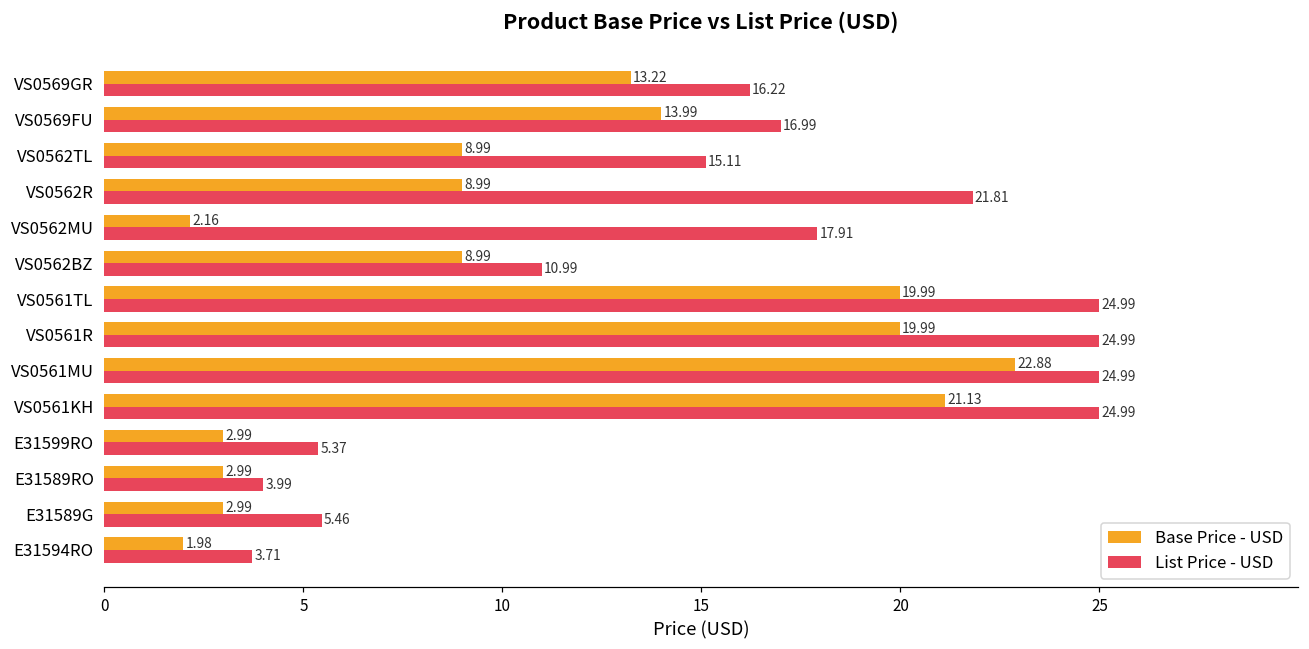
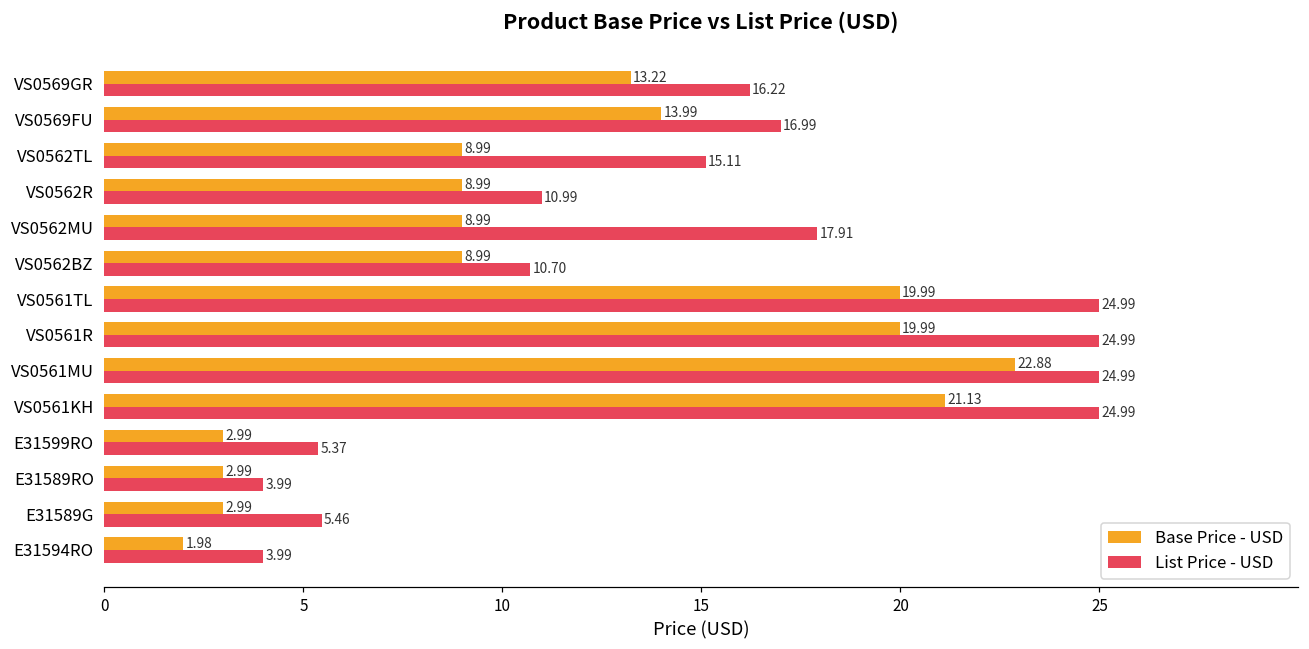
  {
    "Base Price - USD": {
      "VS0569GR": 13.22,
      "VS0569FU": 13.99,
      "VS0562TL": 8.99,
      "VS0562R": 8.99,
-     "VS0562MU": 2.16,
+     "VS0562MU": 8.99,
      "VS0562BZ": 8.99,
      "VS0561TL": 19.99,
      "VS0561R": 19.99,
      "VS0561MU": 22.88,
      "VS0561KH": 21.13,
      "E31599RO": 2.99,
      "E31589RO": 2.99,
      "E31589G": 2.99,
      "E31594RO": 1.98
    },
    "List Price - USD": {
      "VS0569GR": 16.22,
      "VS0569FU": 16.99,
      "VS0562TL": 15.11,
-     "VS0562R": 21.81,
+     "VS0562R": 10.99,
      "VS0562MU": 17.91,
-     "VS0562BZ": 10.99,
+     "VS0562BZ": 10.70,
      "VS0561TL": 24.99,
      "VS0561R": 24.99,
      "VS0561MU": 24.99,
      "VS0561KH": 24.99,
      "E31599RO": 5.37,
      "E31589RO": 3.99,
      "E31589G": 5.46,
-     "E31594RO": 3.71
+     "E31594RO": 3.99
    }
  }
